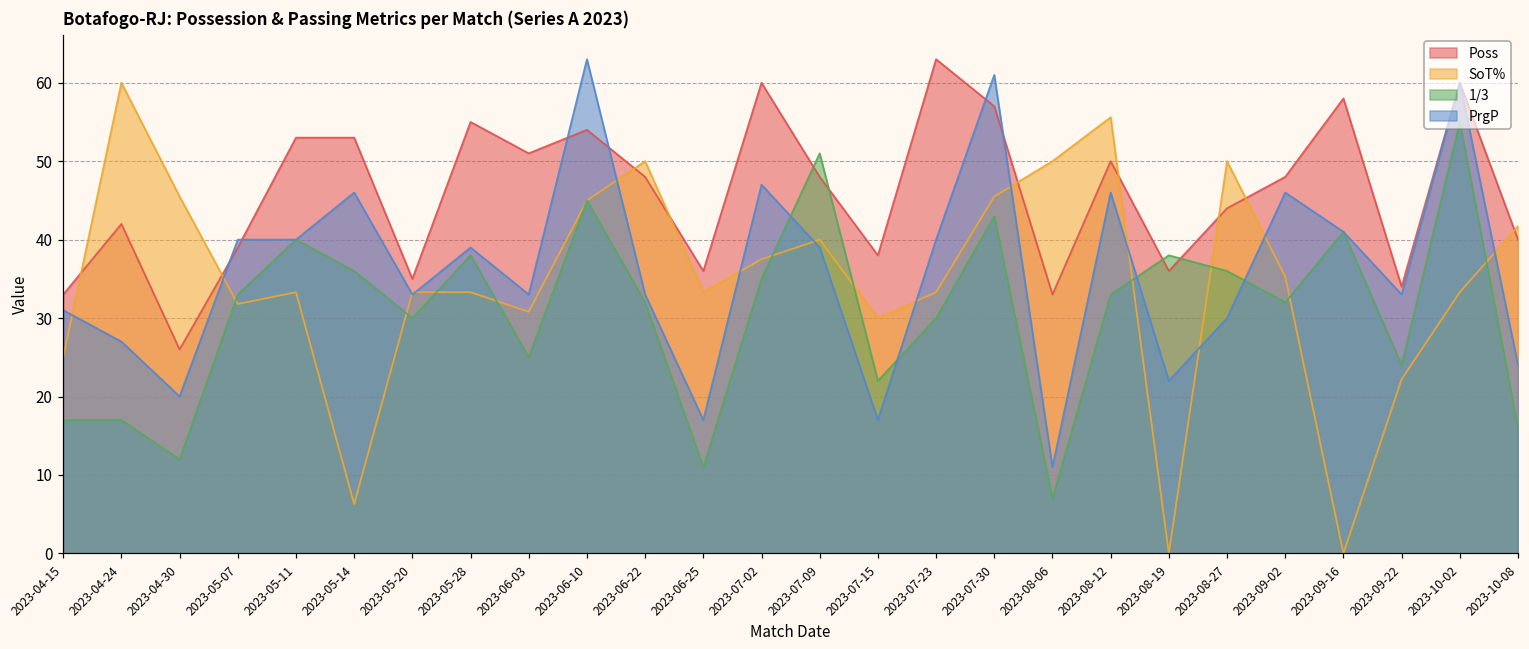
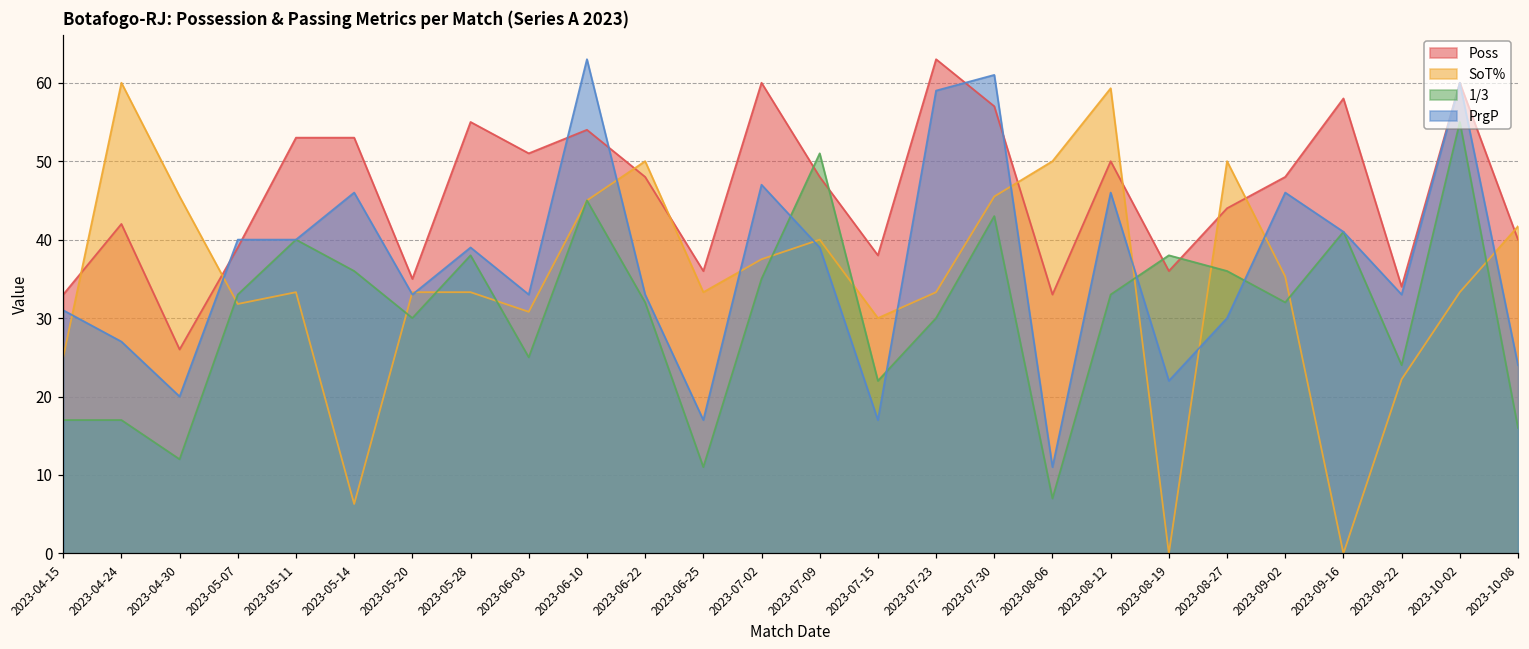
  {
    "Poss": {
      "2023-04-15": 33,
      "2023-04-24": 42,
      "2023-04-30": 26,
      "2023-05-07": 39,
      "2023-05-11": 53,
      "2023-05-14": 53,
      "2023-05-20": 35,
      "2023-05-28": 55,
      "2023-06-03": 51,
      "2023-06-10": 54,
      "2023-06-22": 48,
      "2023-06-25": 36,
      "2023-07-02": 60,
      "2023-07-09": 48,
      "2023-07-15": 38,
      "2023-07-23": 63,
      "2023-07-30": 57,
      "2023-08-06": 33,
      "2023-08-12": 50,
      "2023-08-19": 36,
      "2023-08-27": 44,
      "2023-09-02": 48,
      "2023-09-16": 58,
      "2023-09-22": 34,
      "2023-10-08": 40
    },
    "SoT%": {
      "2023-04-15": 25,
      "2023-04-24": 60,
      "2023-04-30": 46,
      "2023-05-07": 32,
      "2023-05-11": 33,
      "2023-05-14": 6,
      "2023-05-28": 33,
      "2023-06-03": 31,
      "2023-06-22": 50,
      "2023-06-25": 33,
      "2023-07-02": 38,
      "2023-07-09": 40,
      "2023-07-15": 30,
      "2023-07-23": 33,
      "2023-07-30": 46,
      "2023-08-06": 50,
-     "2023-08-12": 56,
+     "2023-08-12": 59,
      "2023-08-19": 0,
      "2023-08-27": 50,
      "2023-09-02": 35,
      "2023-09-16": 0,
      "2023-09-22": 22,
      "2023-10-02": 33,
      "2023-10-08": 42
    },
    "1/3": {
      "2023-04-15": 17,
      "2023-04-24": 17,
      "2023-04-30": 12,
      "2023-05-07": 33,
      "2023-05-14": 36,
      "2023-05-20": 30,
      "2023-05-28": 38,
      "2023-06-03": 25,
      "2023-06-22": 32,
      "2023-06-25": 11,
      "2023-07-02": 35,
      "2023-07-09": 51,
      "2023-07-15": 22,
      "2023-07-23": 30,
      "2023-07-30": 43,
      "2023-08-06": 7,
      "2023-08-12": 33,
      "2023-08-19": 38,
      "2023-08-27": 36,
      "2023-09-02": 32,
      "2023-09-22": 24,
      "2023-10-08": 16
    },
    "PrgP": {
      "2023-04-15": 31,
      "2023-04-24": 27,
      "2023-04-30": 20,
      "2023-05-07": 40,
      "2023-05-14": 46,
      "2023-05-28": 39,
      "2023-06-03": 33,
      "2023-06-10": 63,
      "2023-06-22": 33,
      "2023-06-25": 17,
      "2023-07-02": 47,
      "2023-07-09": 39,
      "2023-07-15": 17,
-     "2023-07-23": 40,
+     "2023-07-23": 59,
      "2023-07-30": 61,
      "2023-08-06": 11,
      "2023-08-12": 46,
      "2023-08-19": 22,
      "2023-08-27": 30,
      "2023-09-02": 46,
      "2023-09-22": 33,
      "2023-10-08": 24
    }
  }
